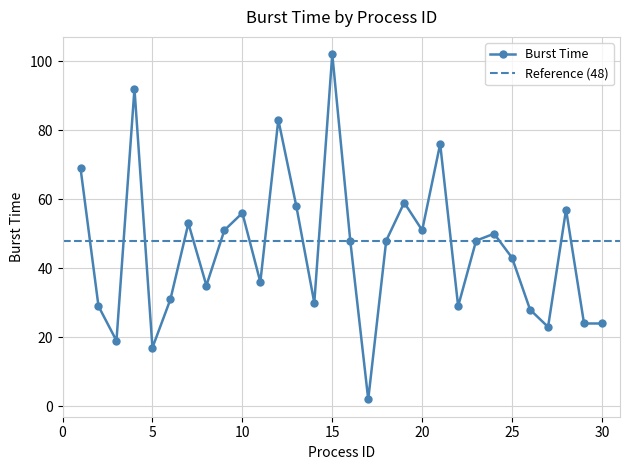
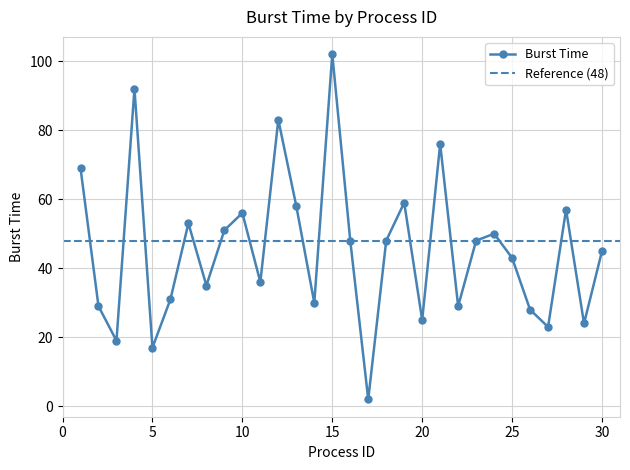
  {
    "5": 17,
    "10": 56,
    "15": 102,
-   "20": 51,
+   "20": 25,
    "25": 43,
-   "30": 24
+   "30": 45
  }
